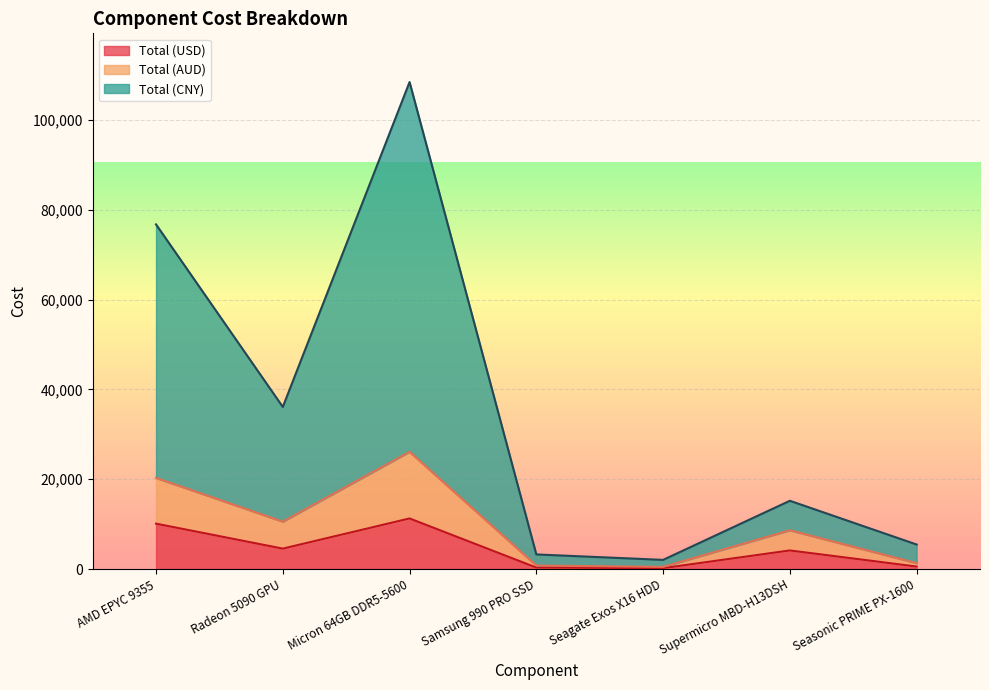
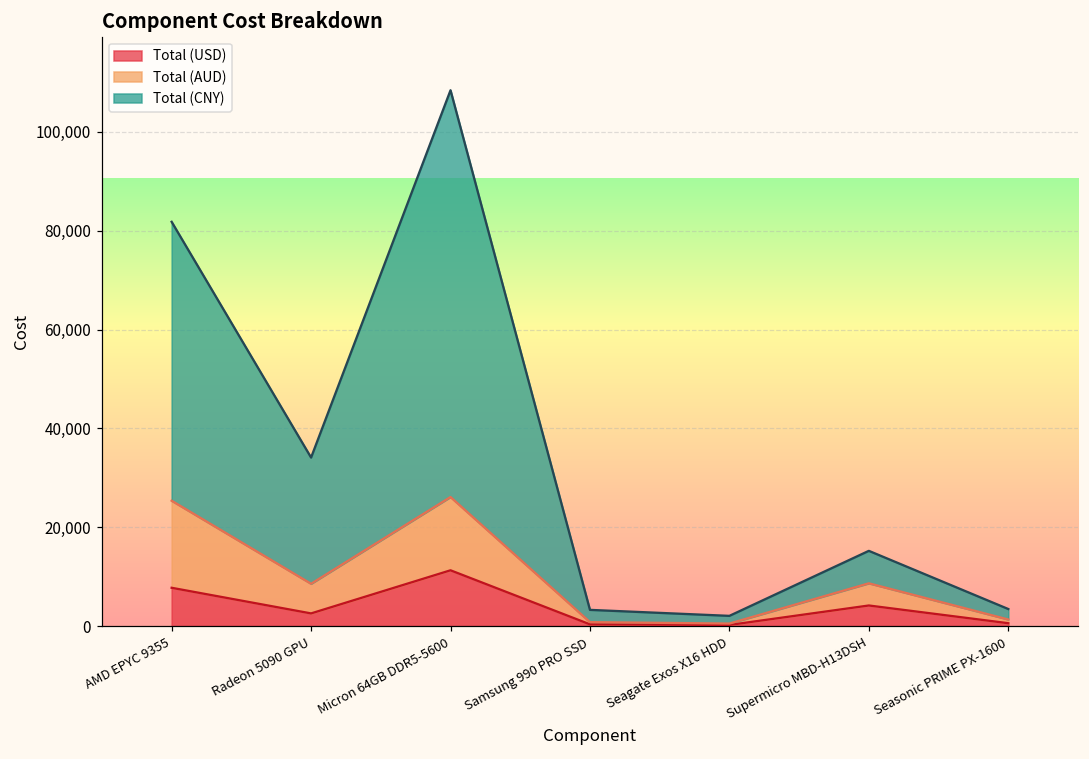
  {
    "Total (USD)": {
-     "AMD EPYC 9355": "10,000",
-     "Radeon 5090 GPU": "5,000",
+     "AMD EPYC 9355": "8,000",
+     "Radeon 5090 GPU": "3,000",
      "Micron 64GB DDR5-5600": "11,000",
      "Supermicro MBD-H13DSH": "4,000",
      "Seasonic PRIME PX-1600": "1,000"
    },
    "Total (AUD)": {
-     "AMD EPYC 9355": "10,000",
+     "AMD EPYC 9355": "18,000",
      "Radeon 5090 GPU": "6,000",
      "Micron 64GB DDR5-5600": "15,000",
      "Supermicro MBD-H13DSH": "4,000",
      "Seasonic PRIME PX-1600": "1,000"
    },
    "Total (CNY)": {
      "AMD EPYC 9355": "56,000",
      "Radeon 5090 GPU": "26,000",
      "Micron 64GB DDR5-5600": "82,000",
      "Samsung 990 PRO SSD": "2,000",
      "Seagate Exos X16 HDD": "2,000",
      "Supermicro MBD-H13DSH": "7,000",
-     "Seasonic PRIME PX-1600": "4,000"
+     "Seasonic PRIME PX-1600": "2,000"
    }
  }
